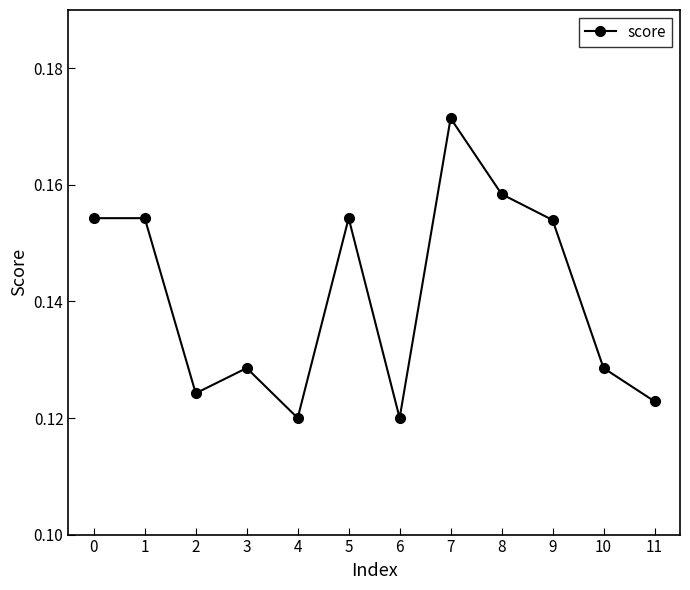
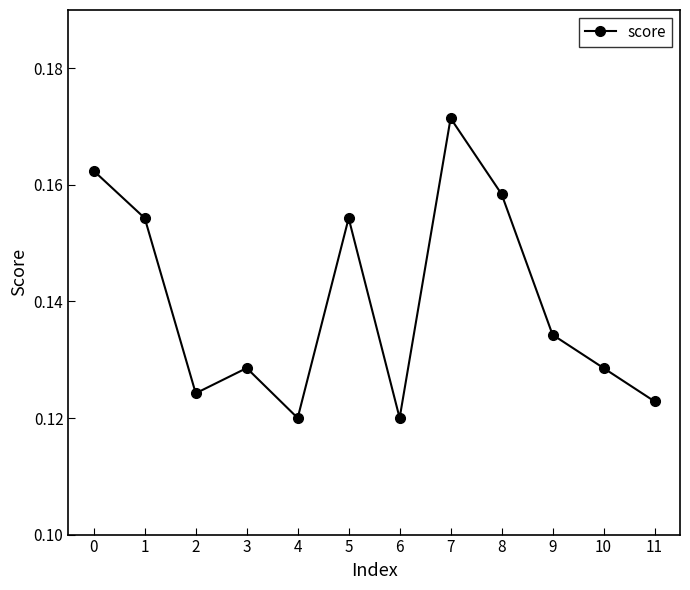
  {
-   "0": 0.154,
+   "0": 0.162,
    "1": 0.154,
    "2": 0.124,
    "3": 0.129,
    "4": 0.120,
    "5": 0.154,
    "6": 0.120,
    "7": 0.171,
    "8": 0.158,
-   "9": 0.154,
+   "9": 0.134,
    "10": 0.129,
    "11": 0.123
  }
